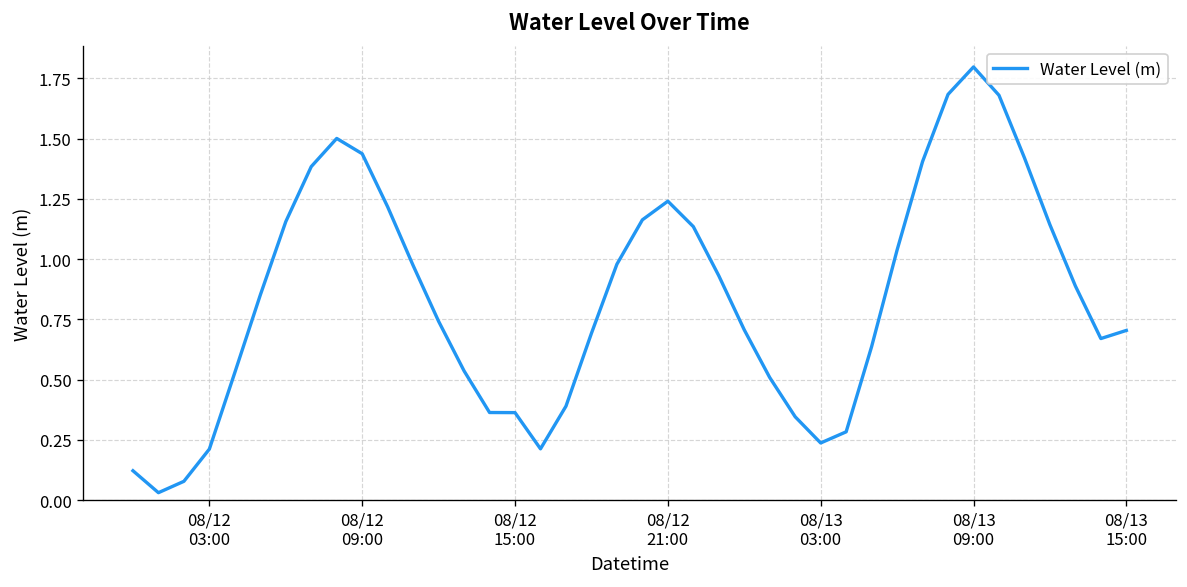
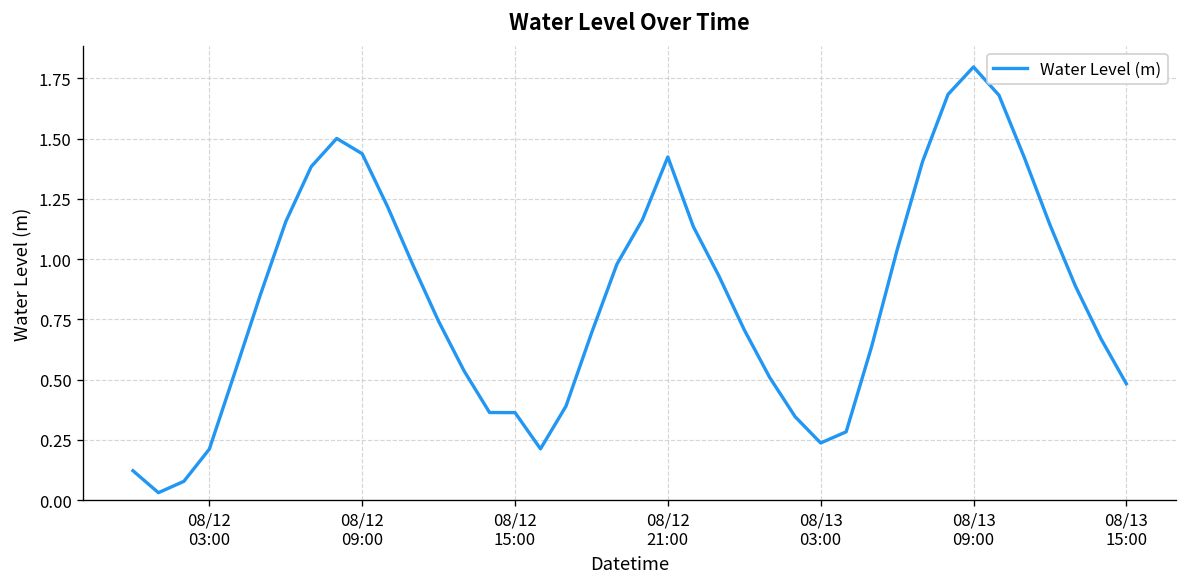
  {
    "08/12 03:00": 0.21,
    "08/12 09:00": 1.44,
    "08/12 15:00": 0.36,
-   "08/12 21:00": 1.24,
+   "08/12 21:00": 1.42,
    "08/13 03:00": 0.24,
    "08/13 09:00": 1.80,
-   "08/13 15:00": 0.70
+   "08/13 15:00": 0.48
  }
